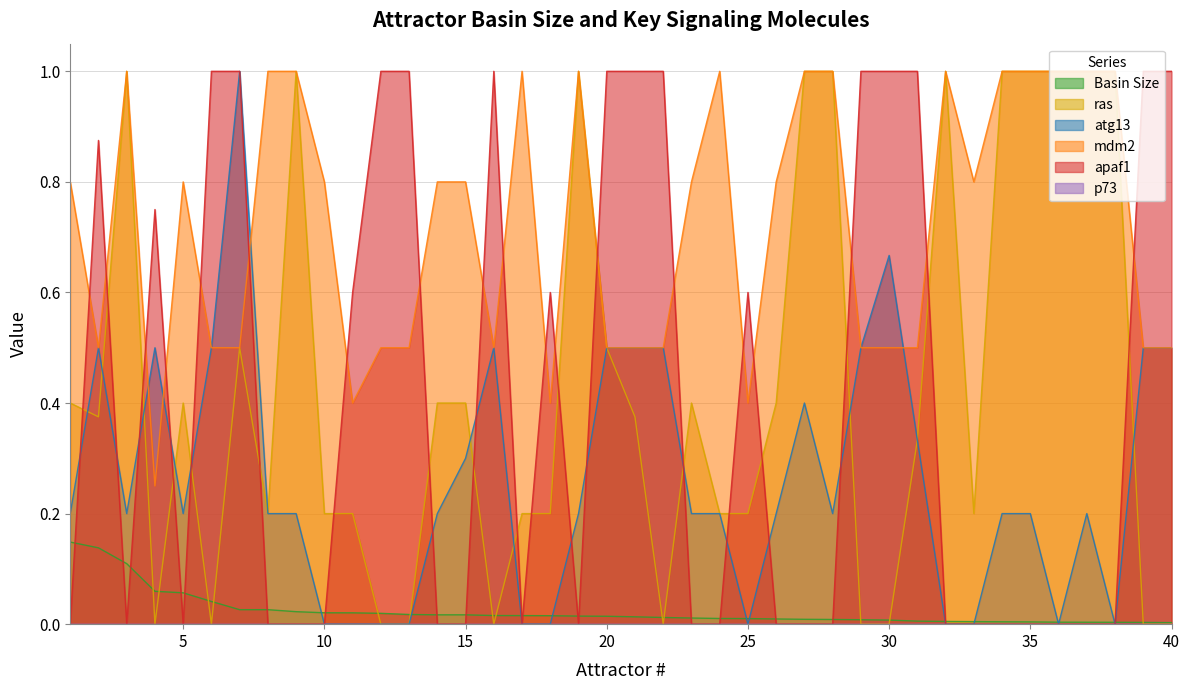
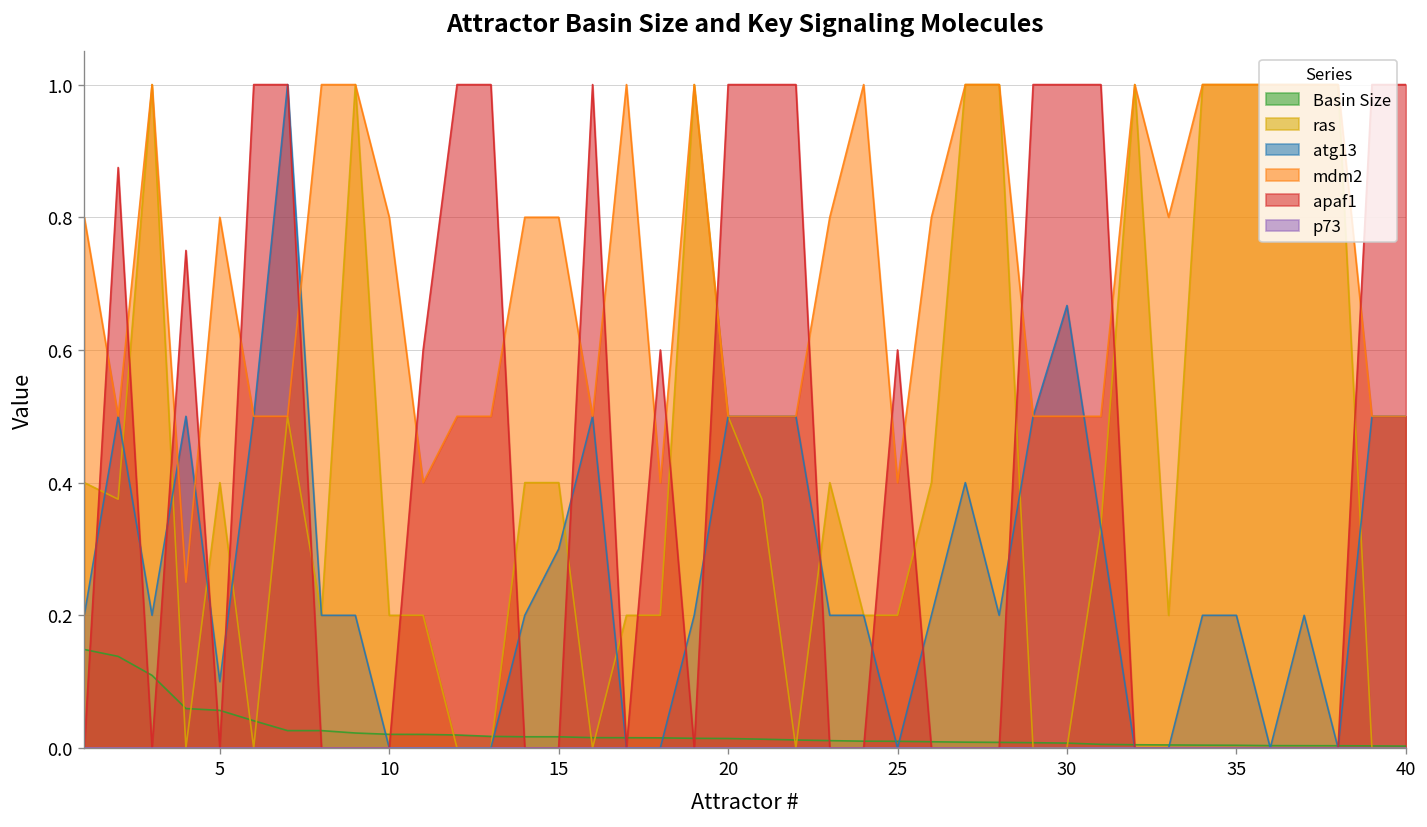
  {
    "Basin Size": {
      "5": 0.06,
      "10": 0.02,
      "15": 0.02,
      "20": 0.01,
      "25": 0.01,
      "30": 0.01
    },
    "atg13": {
-     "5": 0.2,
+     "5": 0.1,
      "15": 0.3,
      "30": 0.67,
      "35": 0.2
    },
    "apaf1": {
      "20": 1.0,
      "25": 0.6,
      "30": 1.0,
      "40": 1.0
    },
    "p73": {
      "20": 0.0
    }
  }
